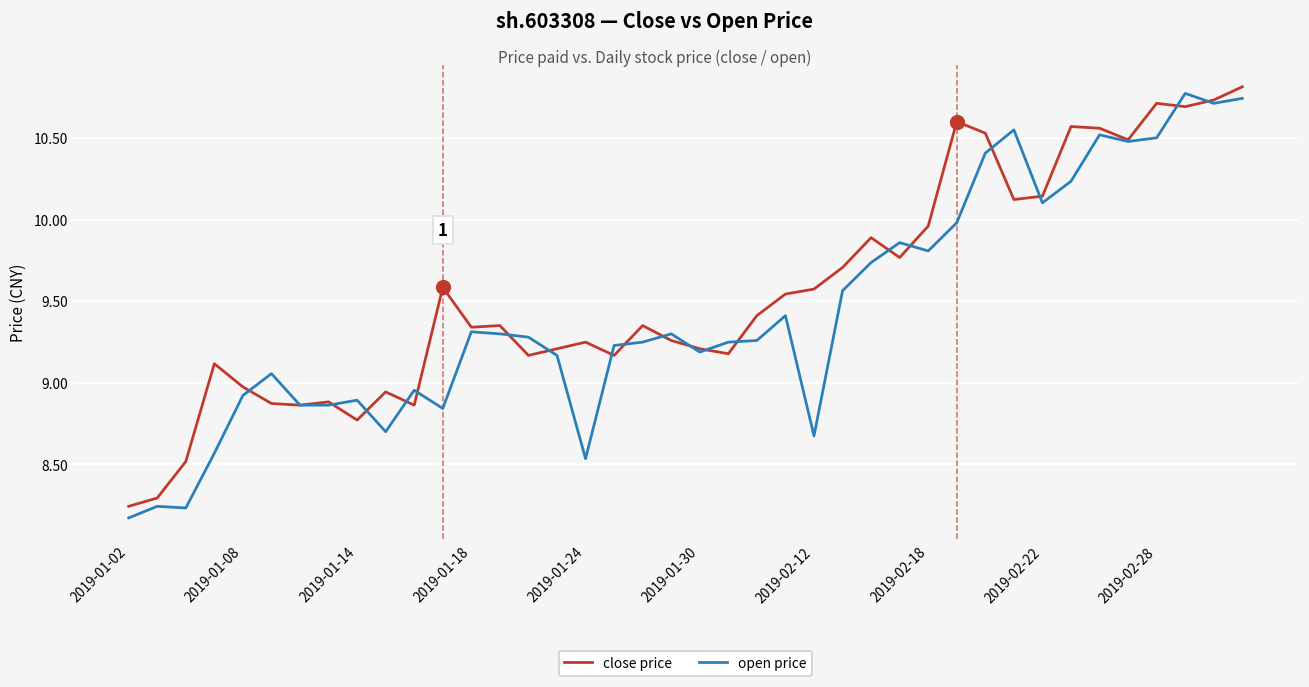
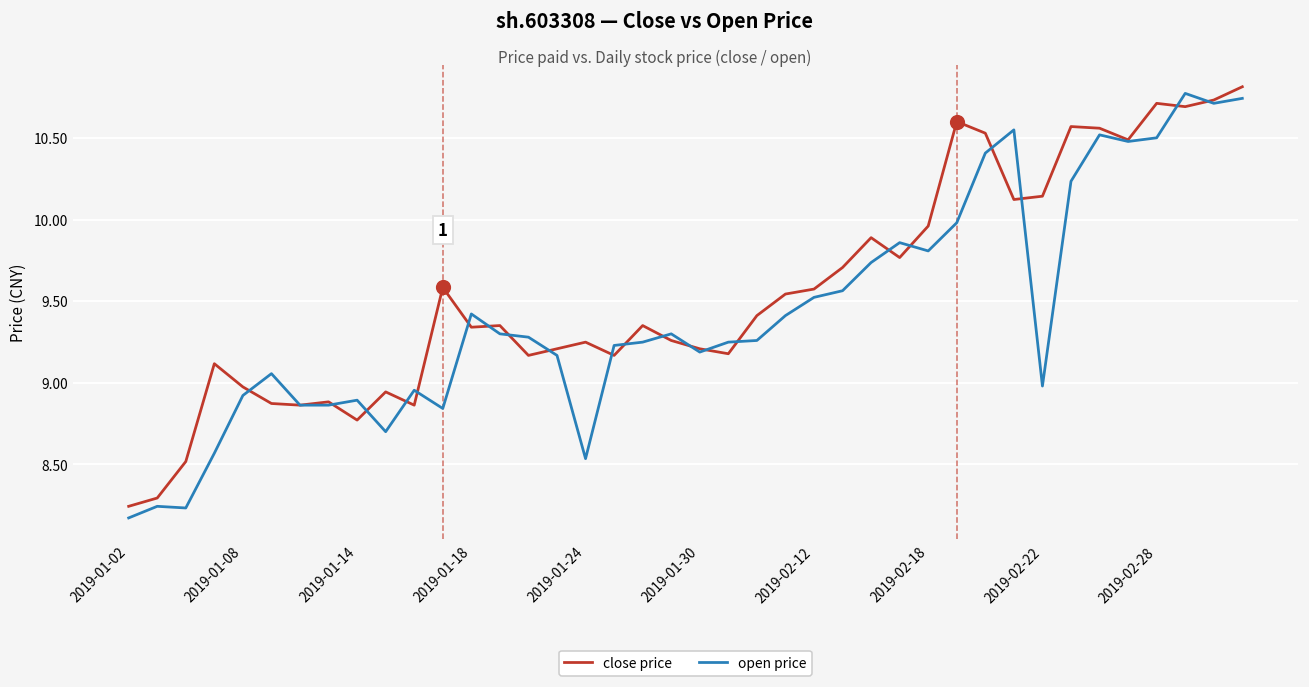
  {
    "open price": {
      "2019-01-02": 8.17,
      "2019-01-08": 8.92,
      "2019-01-14": 8.89,
-     "2019-01-18": 9.31,
+     "2019-01-18": 9.42,
      "2019-01-24": 8.53,
      "2019-01-30": 9.19,
-     "2019-02-12": 8.67,
+     "2019-02-12": 9.52,
      "2019-02-18": 9.81,
-     "2019-02-22": 10.10,
+     "2019-02-22": 8.98,
      "2019-02-28": 10.50
    }
  }
